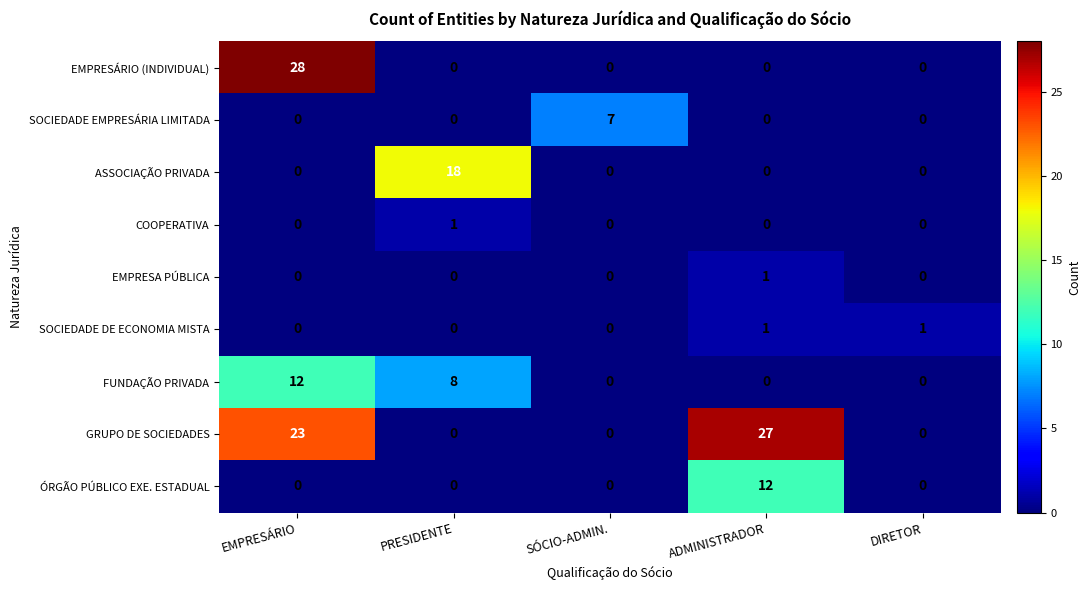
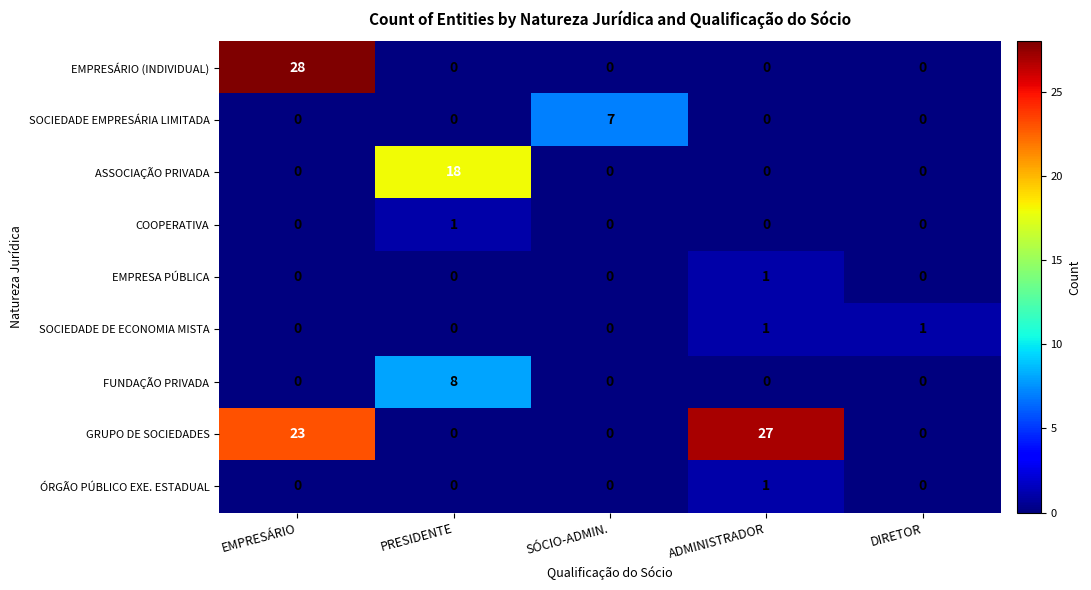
  {
    "EMPRESÁRIO (INDIVIDUAL)": {
      "EMPRESÁRIO": 28,
      "PRESIDENTE": 0,
      "SÓCIO-ADMIN.": 0,
      "ADMINISTRADOR": 0,
      "DIRETOR": 0
    },
    "SOCIEDADE EMPRESÁRIA LIMITADA": {
      "EMPRESÁRIO": 0,
      "PRESIDENTE": 0,
      "SÓCIO-ADMIN.": 7,
      "ADMINISTRADOR": 0,
      "DIRETOR": 0
    },
    "ASSOCIAÇÃO PRIVADA": {
      "EMPRESÁRIO": 0,
      "PRESIDENTE": 18,
      "SÓCIO-ADMIN.": 0,
      "ADMINISTRADOR": 0,
      "DIRETOR": 0
    },
    "COOPERATIVA": {
      "EMPRESÁRIO": 0,
      "PRESIDENTE": 1,
      "SÓCIO-ADMIN.": 0,
      "ADMINISTRADOR": 0,
      "DIRETOR": 0
    },
    "EMPRESA PÚBLICA": {
      "EMPRESÁRIO": 0,
      "PRESIDENTE": 0,
      "SÓCIO-ADMIN.": 0,
      "ADMINISTRADOR": 1,
      "DIRETOR": 0
    },
    "SOCIEDADE DE ECONOMIA MISTA": {
      "EMPRESÁRIO": 0,
      "PRESIDENTE": 0,
      "SÓCIO-ADMIN.": 0,
      "ADMINISTRADOR": 1,
      "DIRETOR": 1
    },
    "FUNDAÇÃO PRIVADA": {
-     "EMPRESÁRIO": 12,
+     "EMPRESÁRIO": 0,
      "PRESIDENTE": 8,
      "SÓCIO-ADMIN.": 0,
      "ADMINISTRADOR": 0,
      "DIRETOR": 0
    },
    "GRUPO DE SOCIEDADES": {
      "EMPRESÁRIO": 23,
      "PRESIDENTE": 0,
      "SÓCIO-ADMIN.": 0,
      "ADMINISTRADOR": 27,
      "DIRETOR": 0
    },
    "ÓRGÃO PÚBLICO EXE. ESTADUAL": {
      "EMPRESÁRIO": 0,
      "PRESIDENTE": 0,
      "SÓCIO-ADMIN.": 0,
-     "ADMINISTRADOR": 12,
+     "ADMINISTRADOR": 1,
      "DIRETOR": 0
    }
  }
